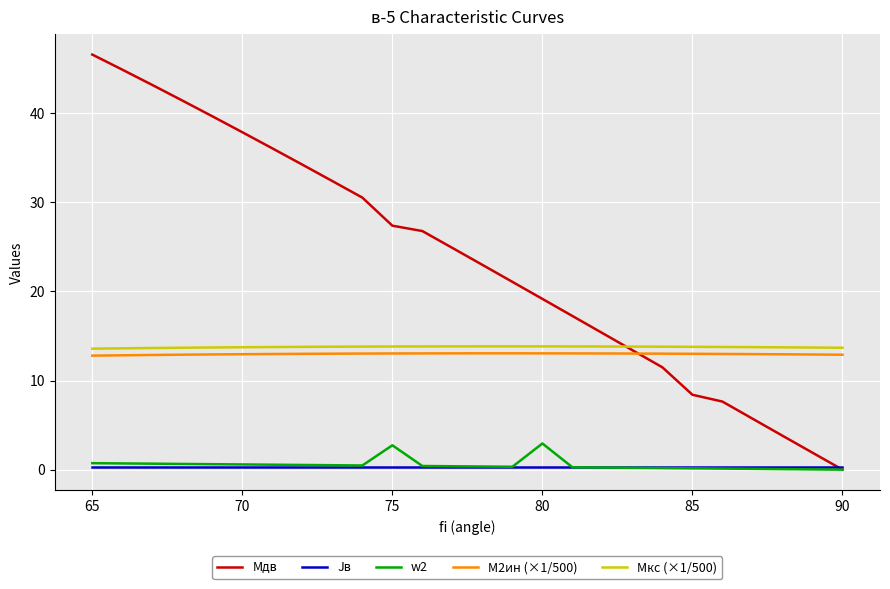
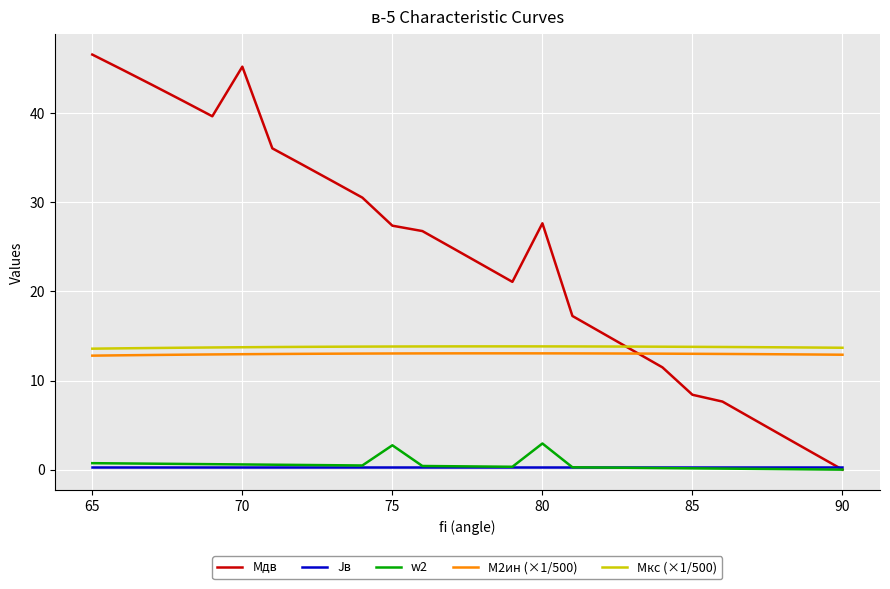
  {
    "Mдв": {
      "65": 47,
-     "70": 38,
+     "70": 45,
      "75": 27,
-     "80": 19,
+     "80": 28,
      "85": 8
    },
    "Jв": {
      "65": 0,
      "75": 0,
      "80": 0,
      "90": 0
    },
    "w2": {
      "65": 1,
      "75": 3,
      "80": 3
    },
    "M2ин (×1/500)": {
      "65": 13,
      "70": 13,
      "75": 13,
      "80": 13,
      "85": 13,
      "90": 13
    },
    "Mкс (×1/500)": {
      "65": 14,
      "70": 14,
      "75": 14,
      "80": 14,
      "85": 14,
      "90": 14
    }
  }
